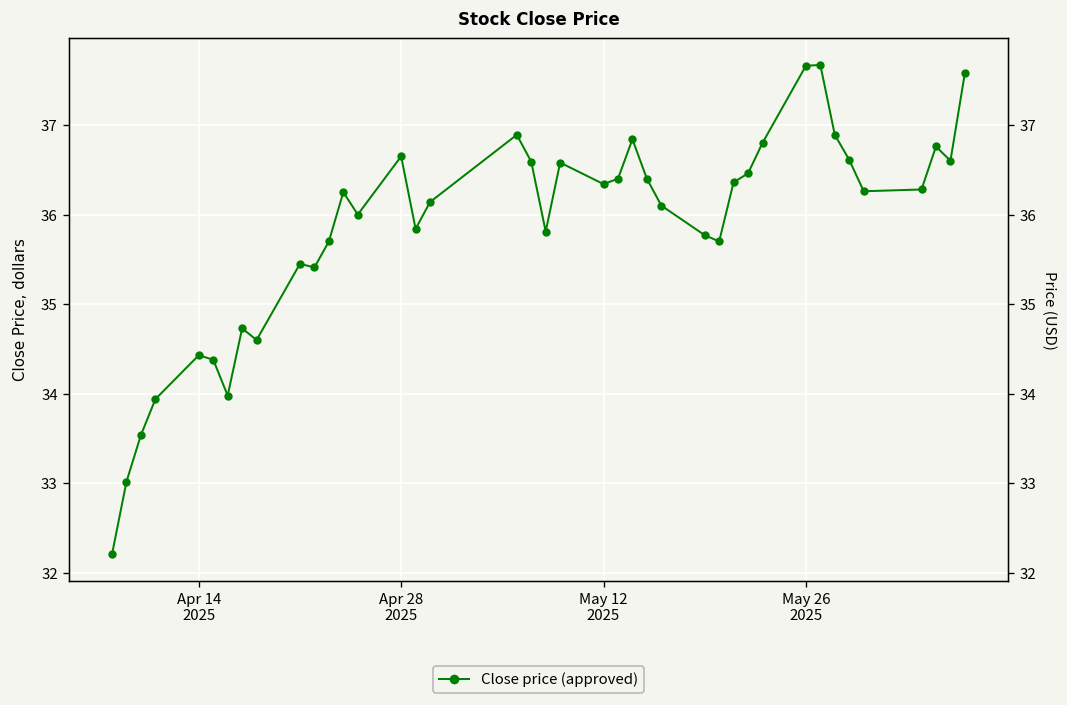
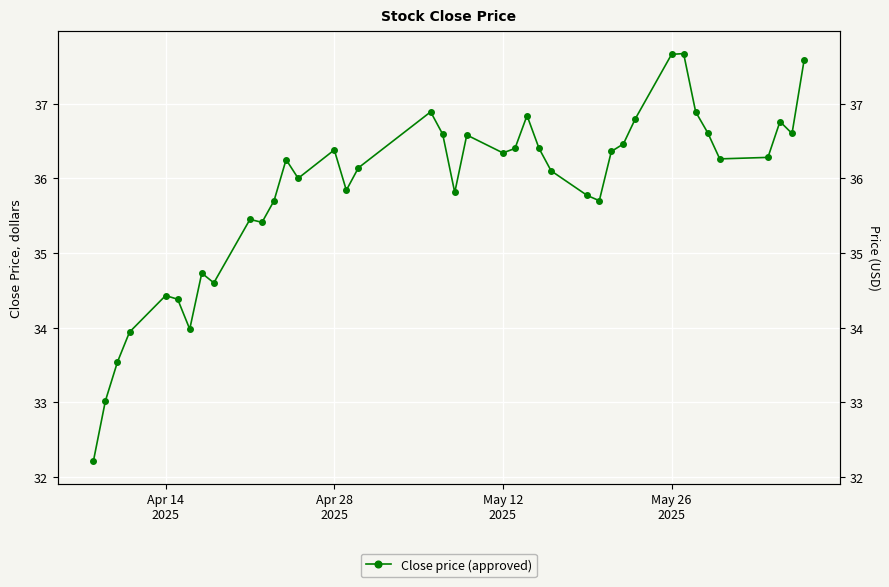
  {
    "Apr 14 2025": 34.4,
-   "Apr 28 2025": 36.7,
+   "Apr 28 2025": 36.4,
    "May 12 2025": 36.3,
    "May 26 2025": 37.7
  }
